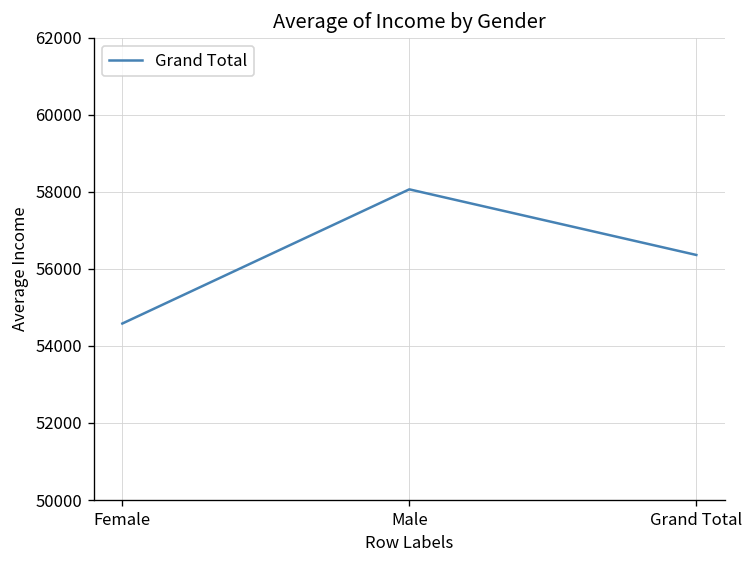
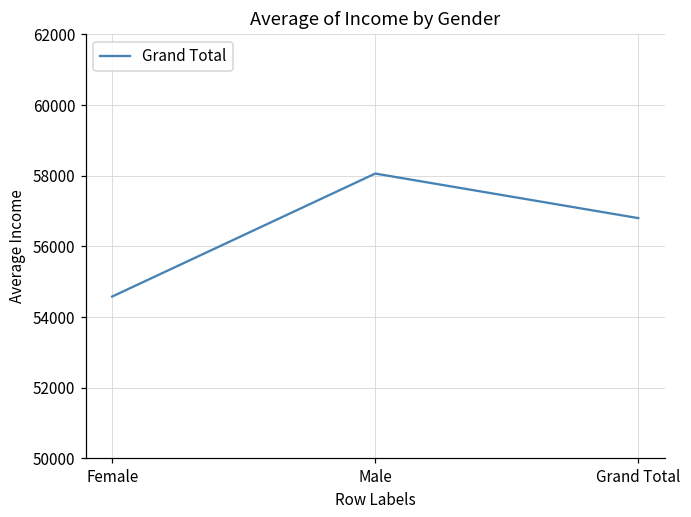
  {
    "Female": 54600,
    "Male": 58100,
-   "Grand Total": 56400
+   "Grand Total": 56800
  }
